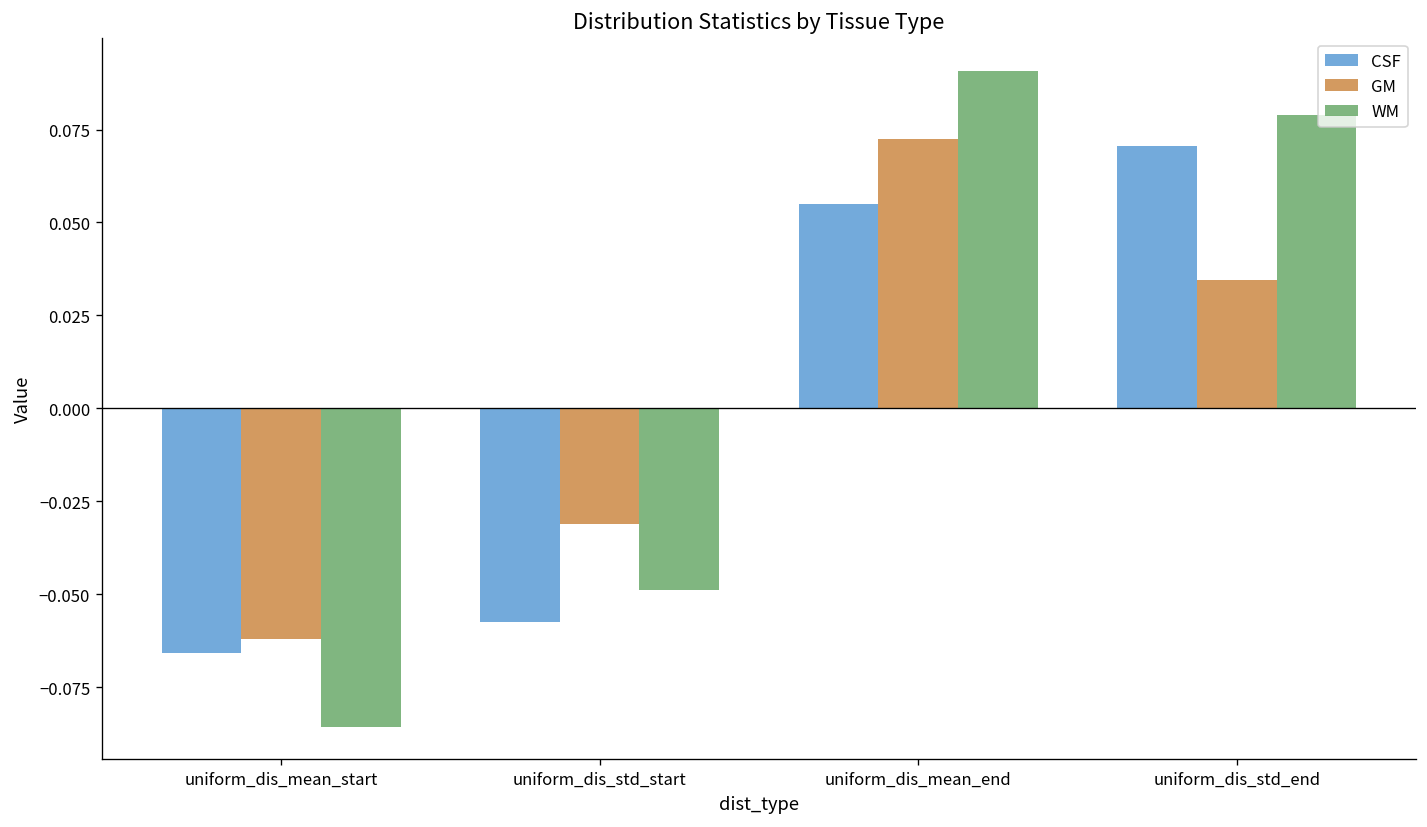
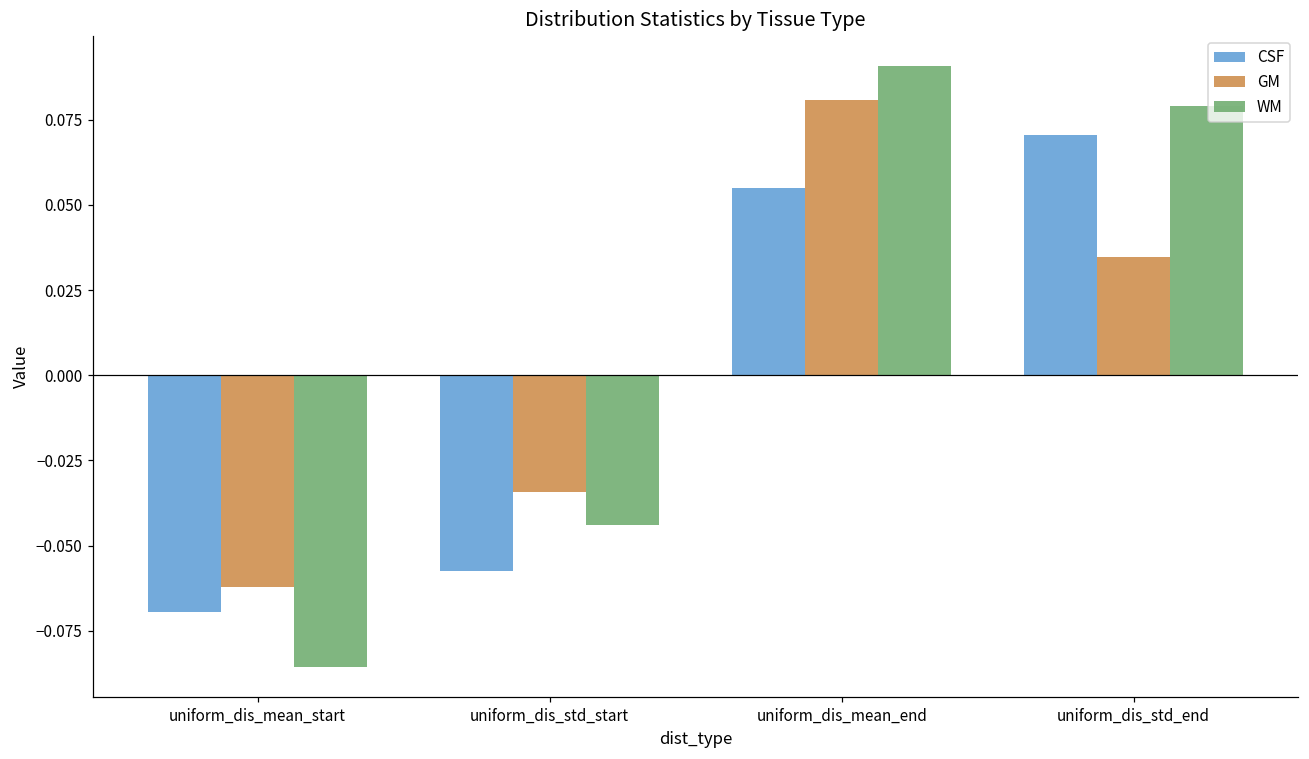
  {
    "CSF": {
-     "uniform_dis_mean_start": -0.066,
+     "uniform_dis_mean_start": -0.070,
      "uniform_dis_std_start": -0.057,
      "uniform_dis_mean_end": 0.055,
      "uniform_dis_std_end": 0.071
    },
    "GM": {
      "uniform_dis_mean_start": -0.062,
-     "uniform_dis_std_start": -0.031,
-     "uniform_dis_mean_end": 0.072,
+     "uniform_dis_std_start": -0.034,
+     "uniform_dis_mean_end": 0.081,
      "uniform_dis_std_end": 0.035
    },
    "WM": {
      "uniform_dis_mean_start": -0.086,
-     "uniform_dis_std_start": -0.049,
+     "uniform_dis_std_start": -0.044,
      "uniform_dis_mean_end": 0.091,
      "uniform_dis_std_end": 0.079
    }
  }
